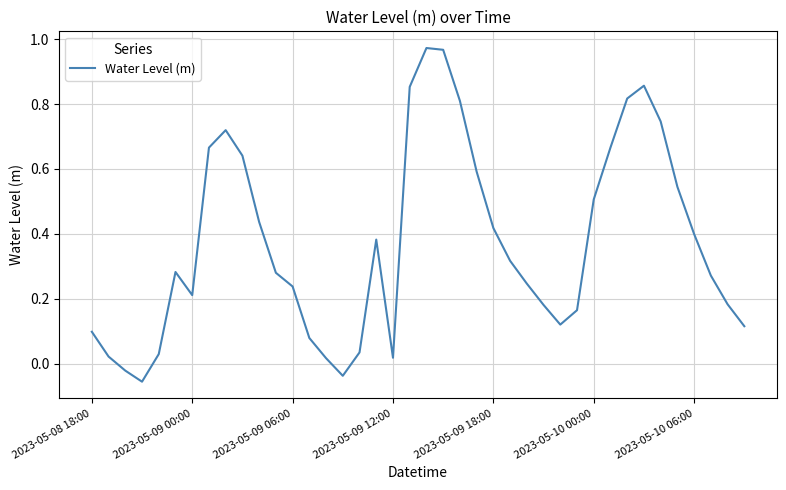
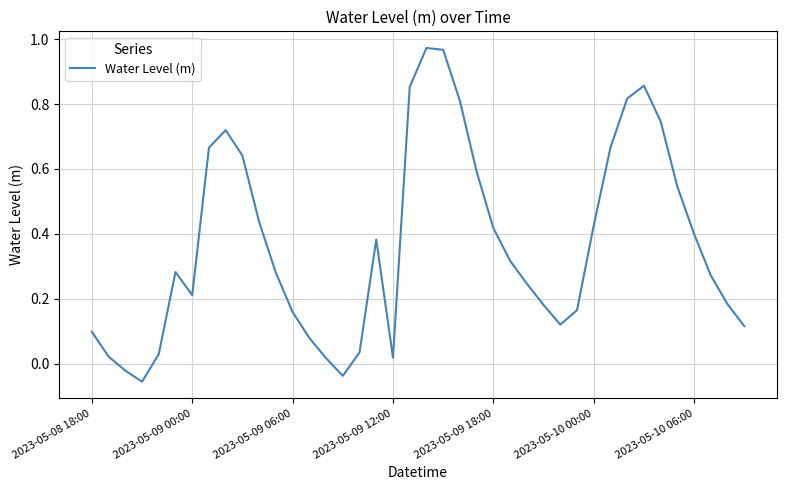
  {
    "2023-05-08 18:00": 0.10,
    "2023-05-09 00:00": 0.21,
-   "2023-05-09 06:00": 0.24,
+   "2023-05-09 06:00": 0.16,
    "2023-05-09 12:00": 0.02,
    "2023-05-09 18:00": 0.42,
-   "2023-05-10 00:00": 0.51,
+   "2023-05-10 00:00": 0.43,
    "2023-05-10 06:00": 0.40
  }
